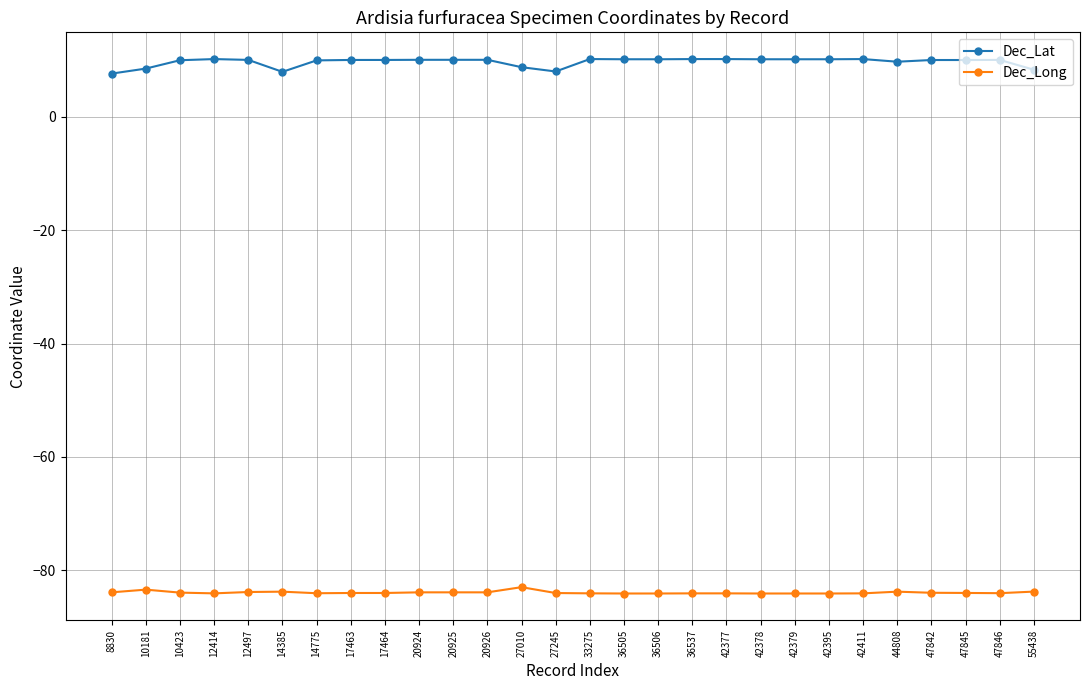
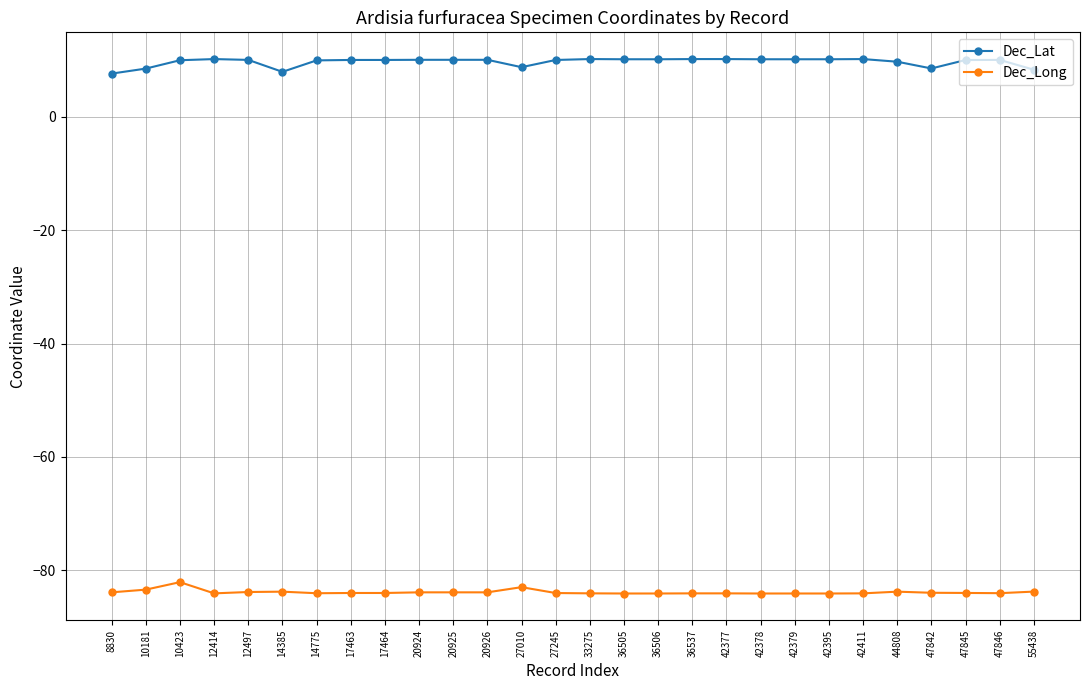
  {
    "Dec_Lat": {
      "8830": 8,
      "10181": 9,
      "10423": 10,
      "12414": 10,
      "12497": 10,
      "14385": 8,
      "14775": 10,
      "17463": 10,
      "17464": 10,
      "20924": 10,
      "20925": 10,
      "20926": 10,
      "27010": 9,
-     "27245": 8,
+     "27245": 10,
      "33275": 10,
      "36505": 10,
      "36506": 10,
      "36537": 10,
      "42377": 10,
      "42378": 10,
      "42379": 10,
      "42395": 10,
      "42411": 10,
      "44808": 10,
-     "47842": 10
+     "47842": 9
    },
    "Dec_Long": {
      "8830": -84,
      "10181": -83,
-     "10423": -84,
+     "10423": -82,
      "12414": -84,
      "12497": -84,
      "14385": -84,
      "14775": -84,
      "17463": -84,
      "17464": -84,
      "20924": -84,
      "20925": -84,
      "20926": -84,
      "27010": -83,
      "27245": -84,
      "33275": -84,
      "36505": -84,
      "36506": -84,
      "36537": -84,
      "42377": -84,
      "42378": -84,
      "42379": -84,
      "42395": -84,
      "42411": -84,
      "44808": -84,
      "47842": -84,
      "47845": -84,
      "47846": -84,
      "55438": -84
    }
  }
